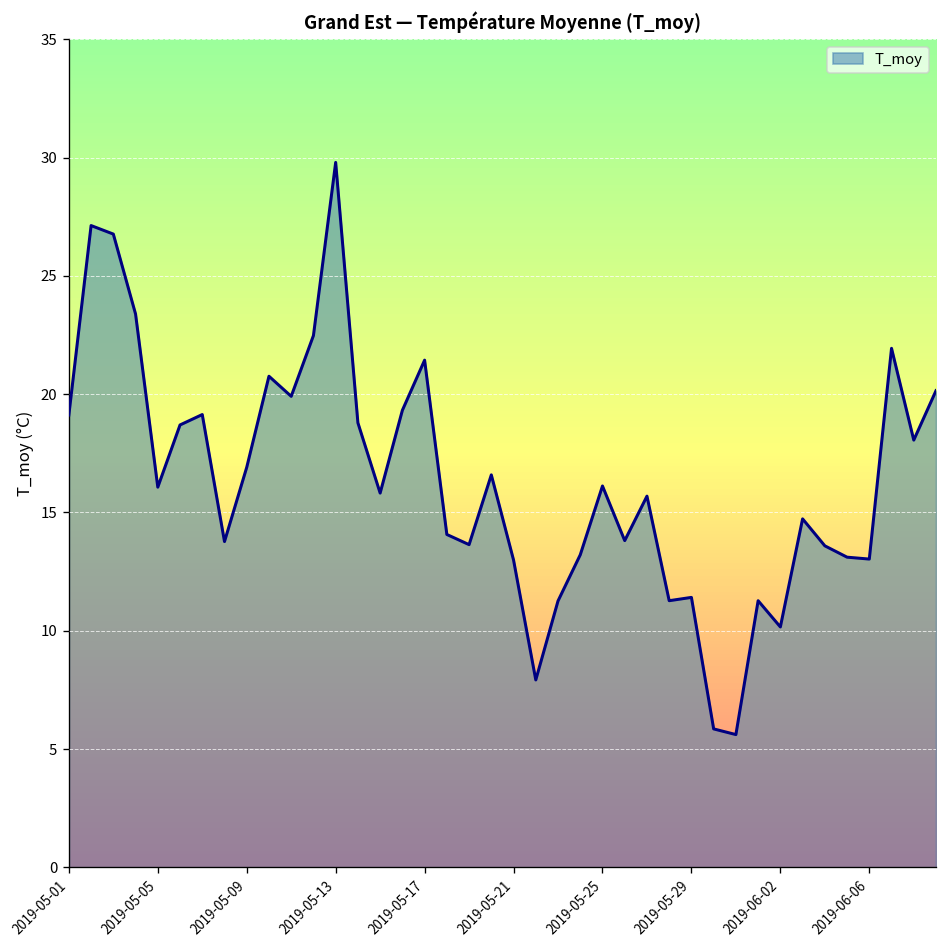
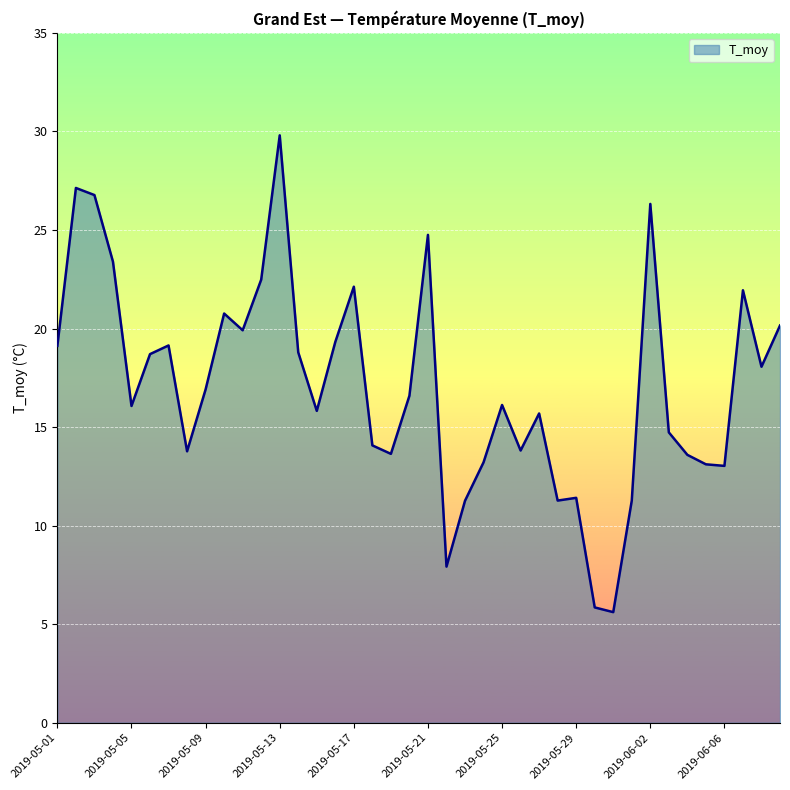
  {
    "2019-05-01": 19.1,
    "2019-05-05": 16.1,
    "2019-05-09": 16.9,
    "2019-05-13": 29.8,
-   "2019-05-17": 21.4,
-   "2019-05-21": 13.0,
+   "2019-05-17": 22.1,
+   "2019-05-21": 24.8,
    "2019-05-25": 16.1,
    "2019-05-29": 11.4,
-   "2019-06-02": 10.2,
+   "2019-06-02": 26.3,
    "2019-06-06": 13.0
  }
